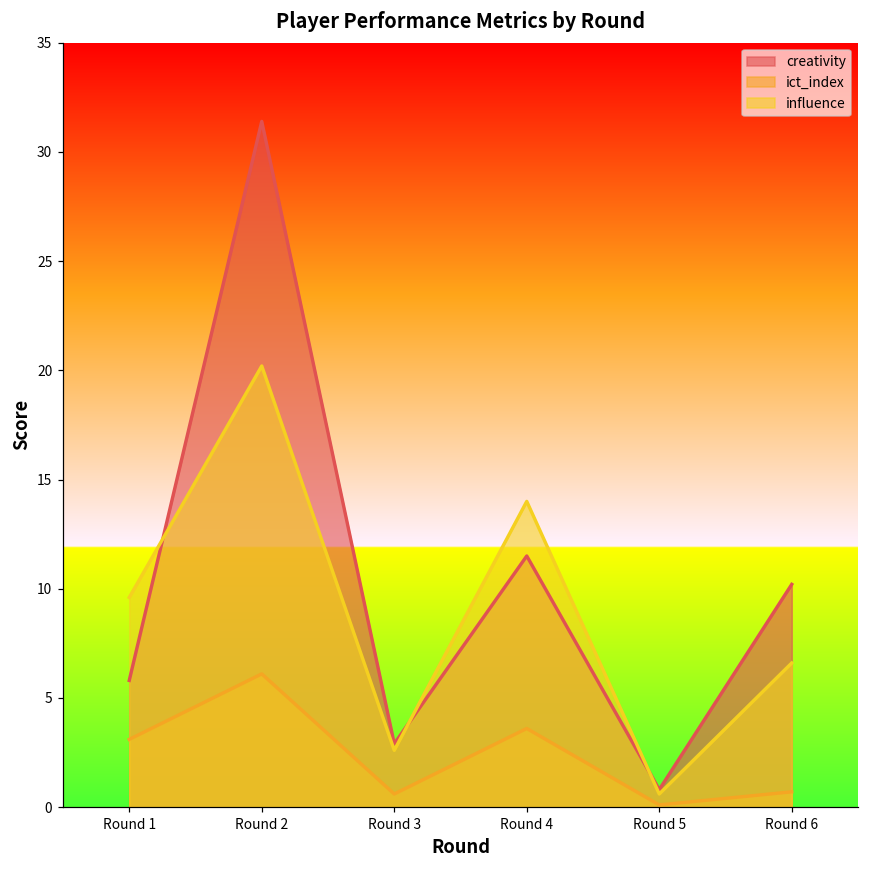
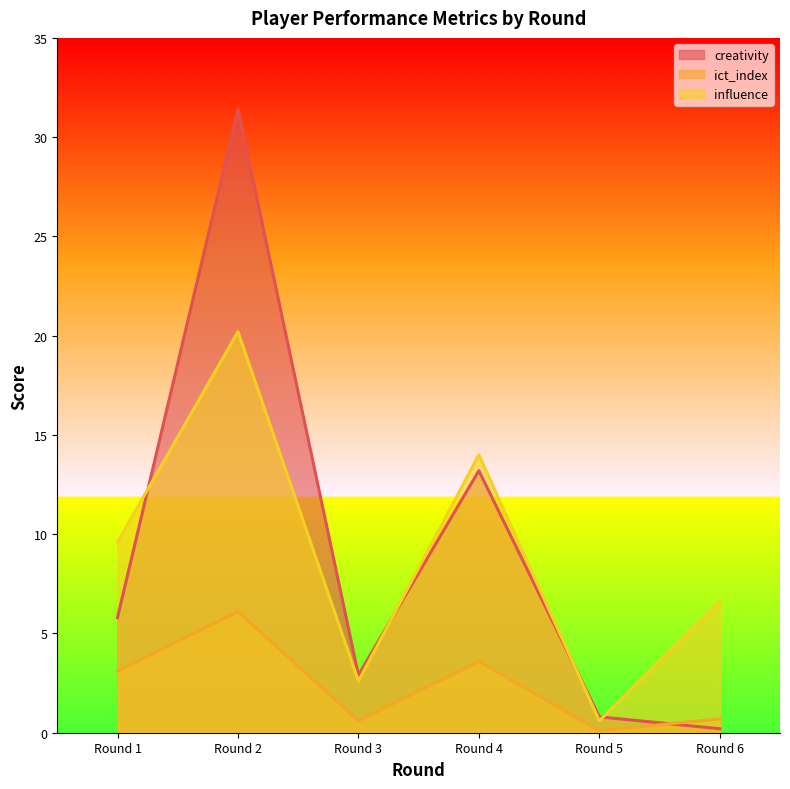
  {
    "creativity": {
      "Round 1": 5.8,
      "Round 2": 31.4,
      "Round 3": 2.9,
-     "Round 4": 11.5,
+     "Round 4": 13.2,
      "Round 5": 0.8,
-     "Round 6": 10.2
+     "Round 6": 0.2
    }
  }
